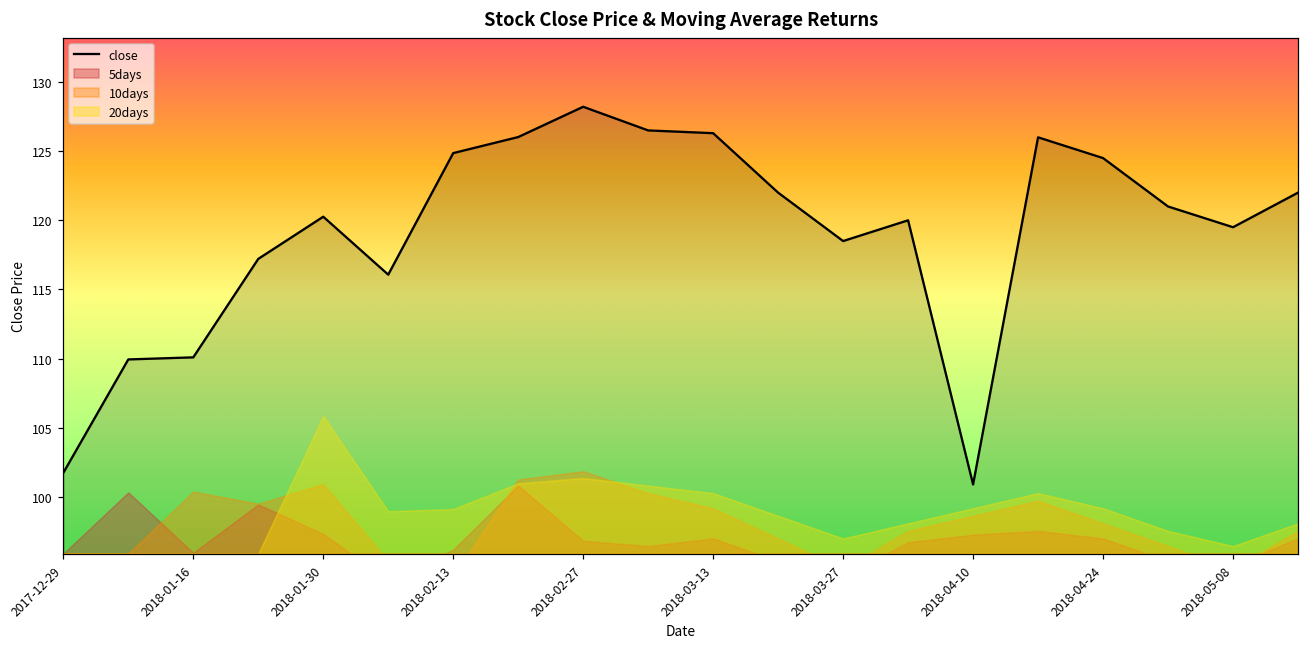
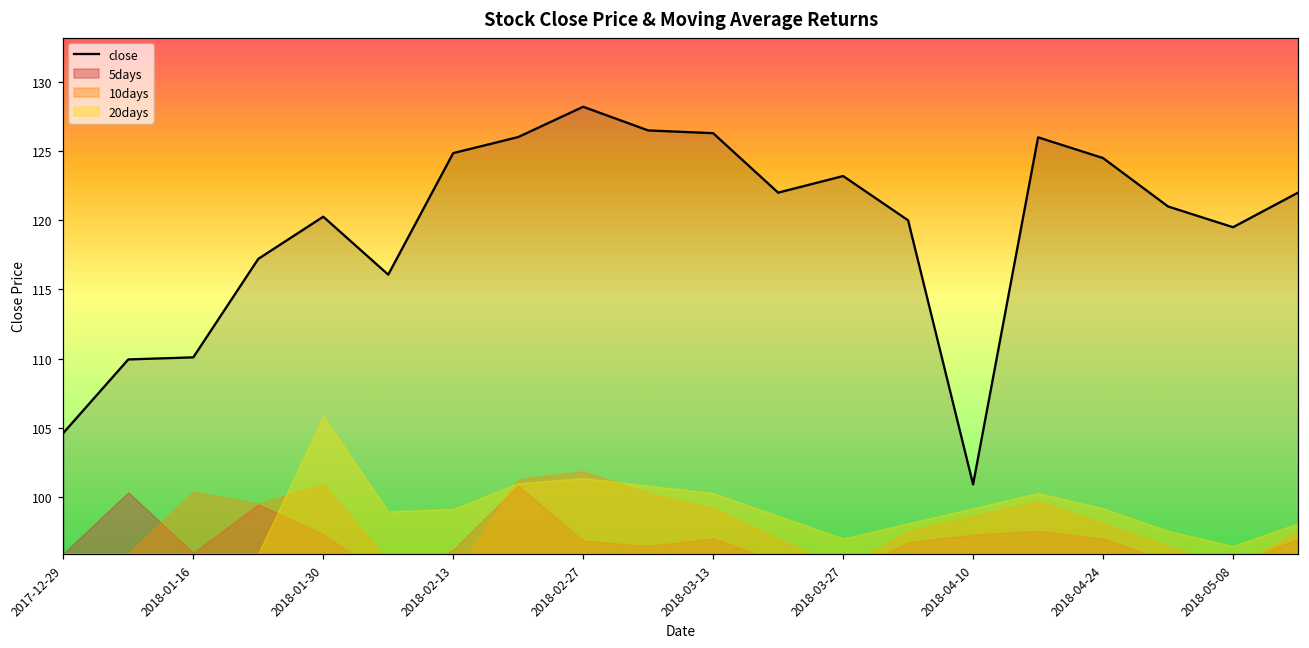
  {
    "close": {
-     "2017-12-29": 101.7,
+     "2017-12-29": 104.6,
      "2018-01-16": 110.1,
      "2018-01-30": 120.3,
      "2018-02-13": 124.9,
      "2018-02-27": 128.2,
      "2018-03-13": 126.3,
-     "2018-03-27": 118.5,
+     "2018-03-27": 123.2,
      "2018-04-10": 100.9,
      "2018-04-24": 124.5,
      "2018-05-08": 119.5
    },
    "5days": {
      "2018-02-13": 0.3
    }
  }
